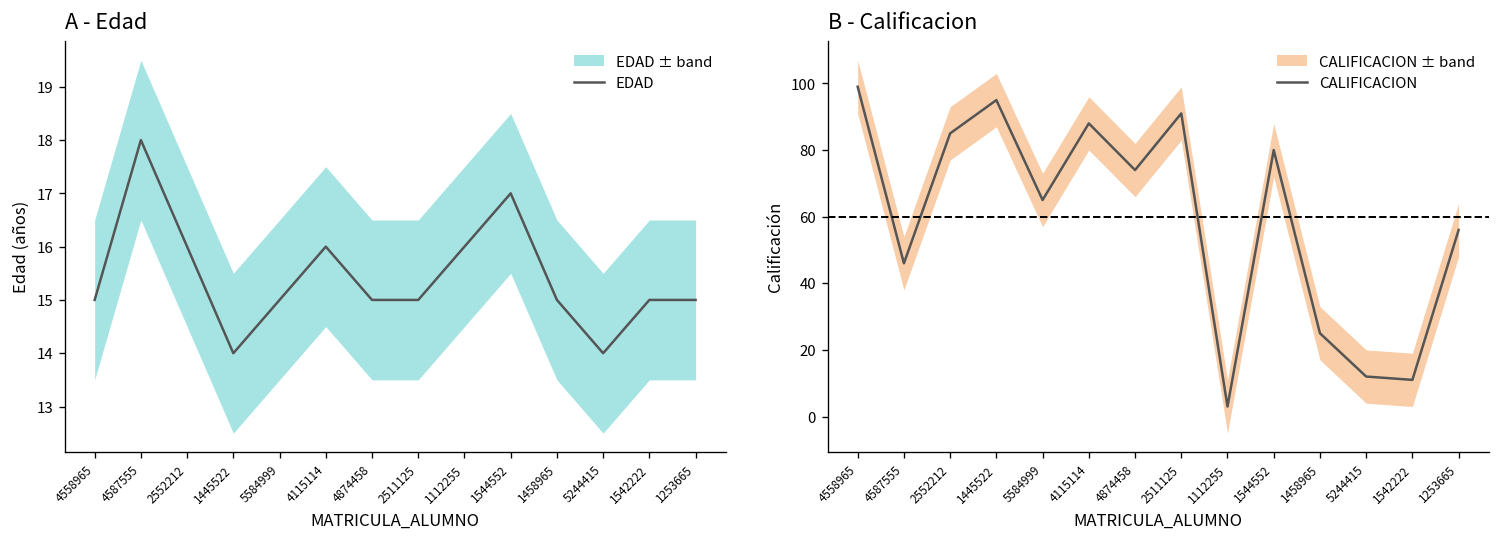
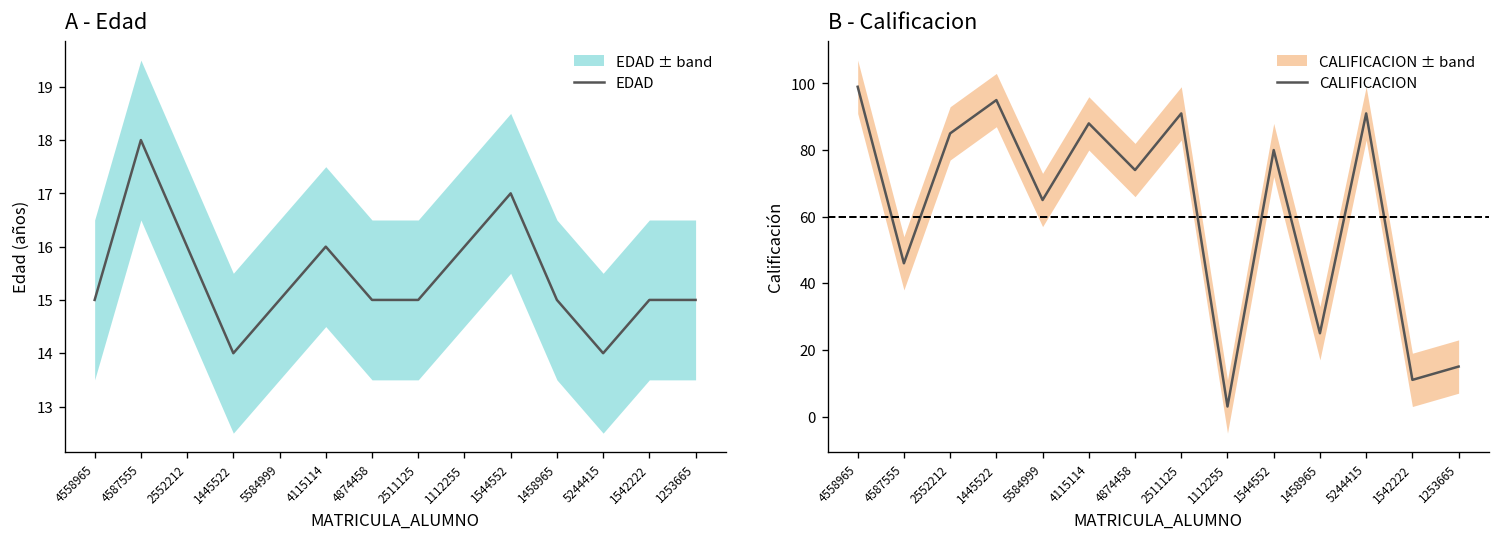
  {
    "A - Edad": {
      "EDAD": {
        "4558965": 15.0,
        "4587555": 18.0,
        "2552212": 16.0,
        "1445522": 14.0,
        "5584999": 15.0,
        "4115114": 16.0,
        "4874458": 15.0,
        "2511125": 15.0,
        "1112255": 16.0,
        "1544552": 17.0,
        "1458965": 15.0,
        "5244415": 14.0,
        "1542222": 15.0,
        "1253665": 15.0
      }
    },
    "B - Calificacion": {
      "CALIFICACION": {
        "4558965": 99,
        "4587555": 46,
        "2552212": 85,
        "1445522": 95,
        "5584999": 65,
        "4115114": 88,
        "4874458": 74,
        "2511125": 91,
        "1112255": 3,
        "1544552": 80,
        "1458965": 25,
-       "5244415": 12,
+       "5244415": 91,
        "1542222": 11,
-       "1253665": 56
+       "1253665": 15
      }
    }
  }
